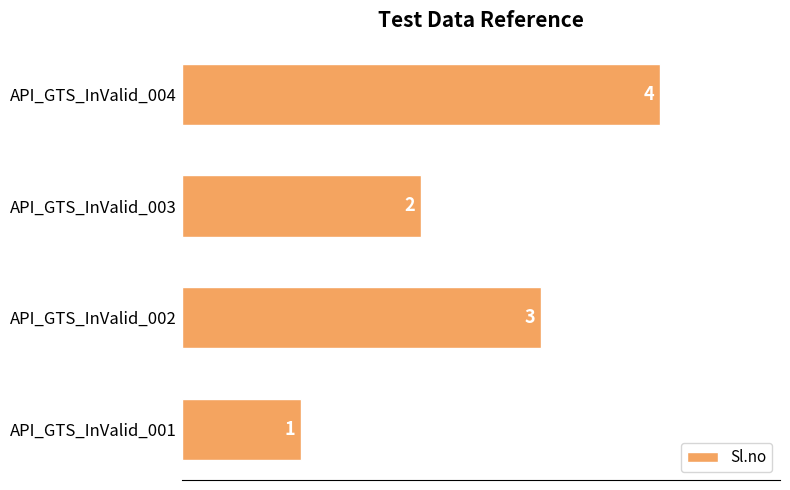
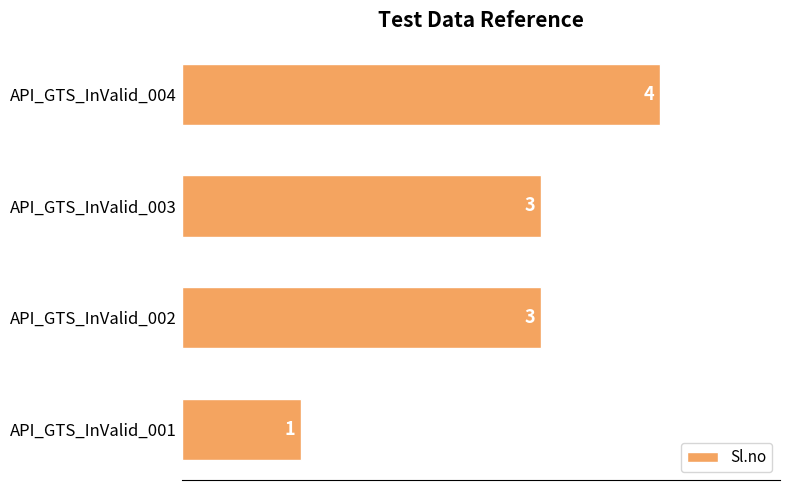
  {
    "API_GTS_InValid_004": 4,
-   "API_GTS_InValid_003": 2,
+   "API_GTS_InValid_003": 3,
    "API_GTS_InValid_002": 3,
    "API_GTS_InValid_001": 1
  }
